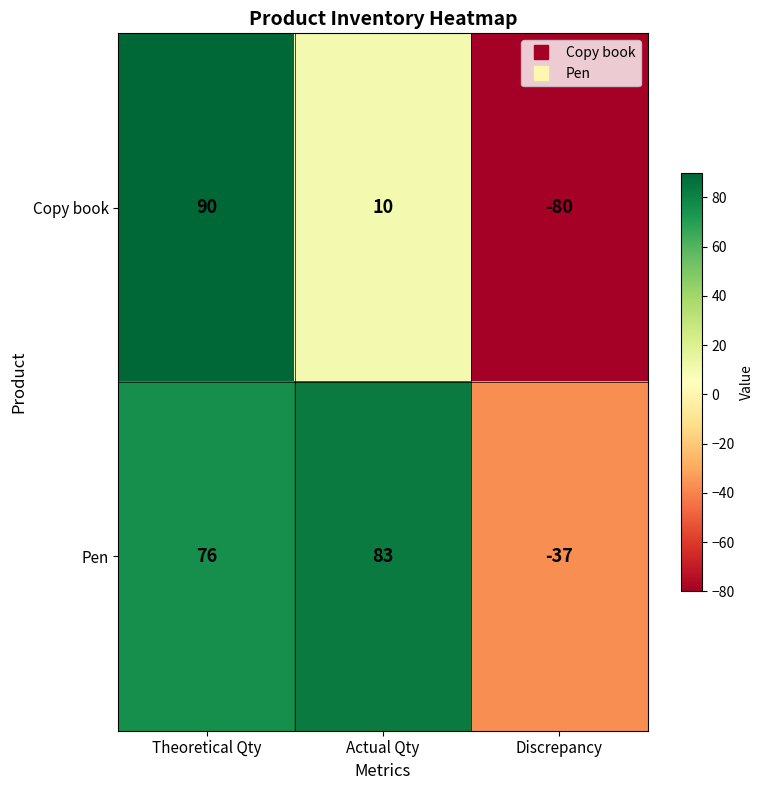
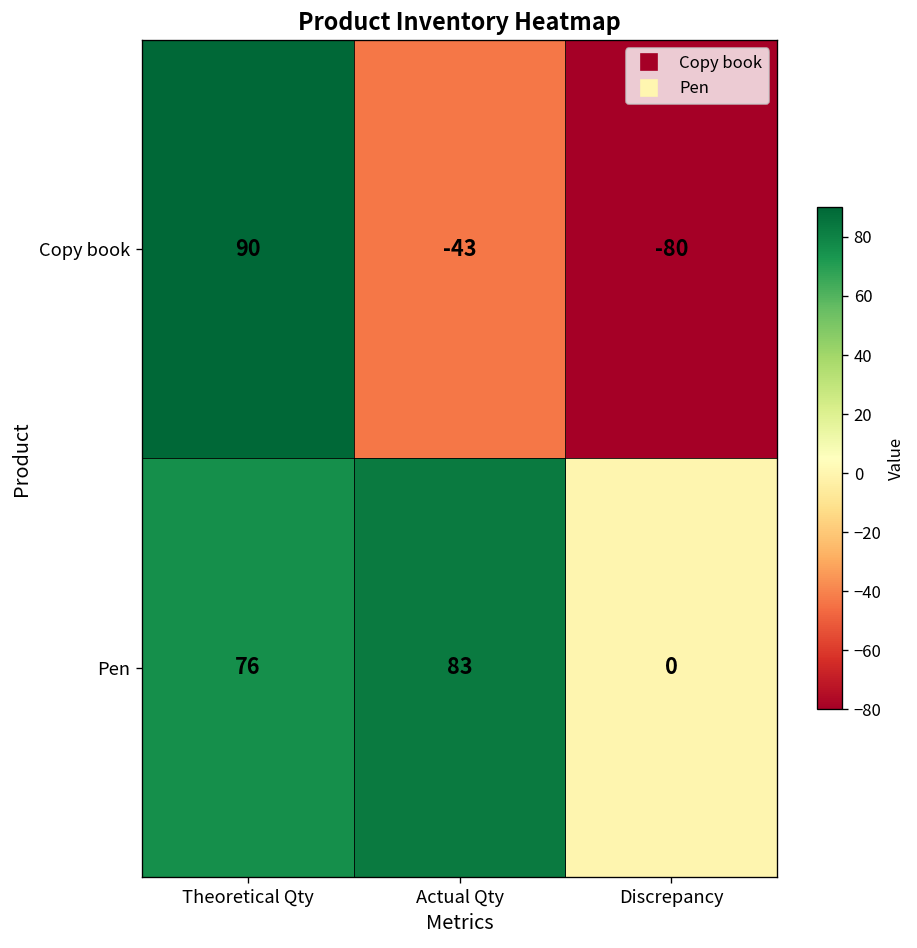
  {
    "Copy book": {
      "Theoretical Qty": 90,
-     "Actual Qty": 10,
+     "Actual Qty": -43,
      "Discrepancy": -80
    },
    "Pen": {
      "Theoretical Qty": 76,
      "Actual Qty": 83,
-     "Discrepancy": -37
+     "Discrepancy": 0
    }
  }
